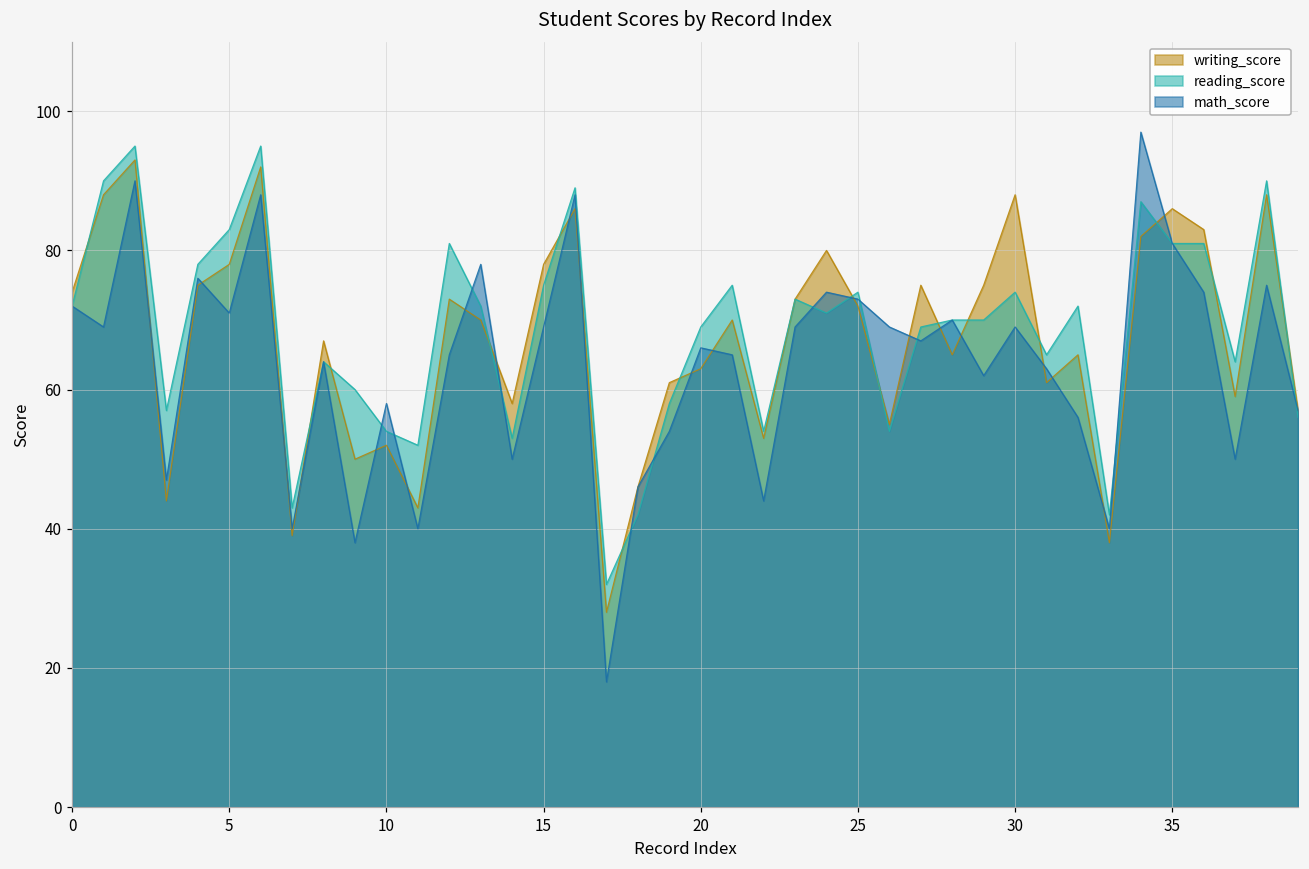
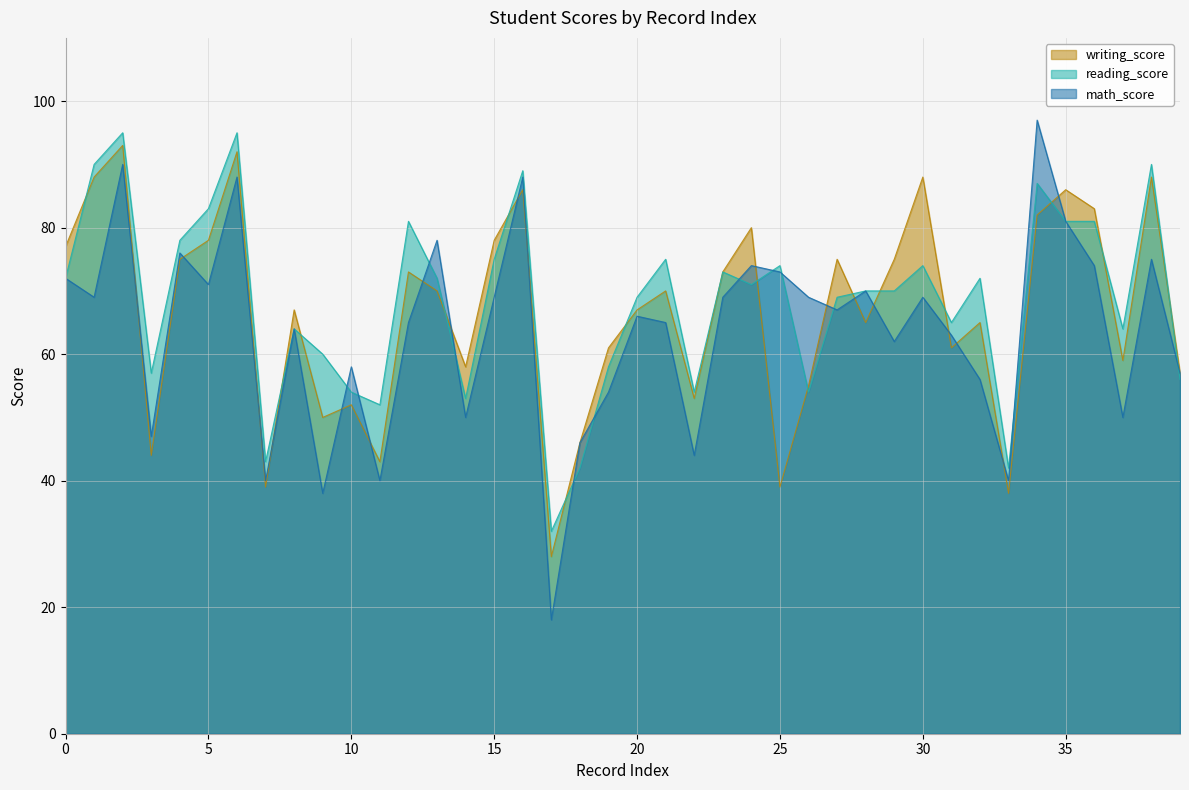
  {
    "writing_score": {
-     "0": 74,
+     "0": 77,
      "5": 78,
      "10": 52,
      "15": 78,
-     "20": 63,
-     "25": 72,
+     "20": 67,
+     "25": 39,
      "30": 88,
      "35": 86
    }
  }
